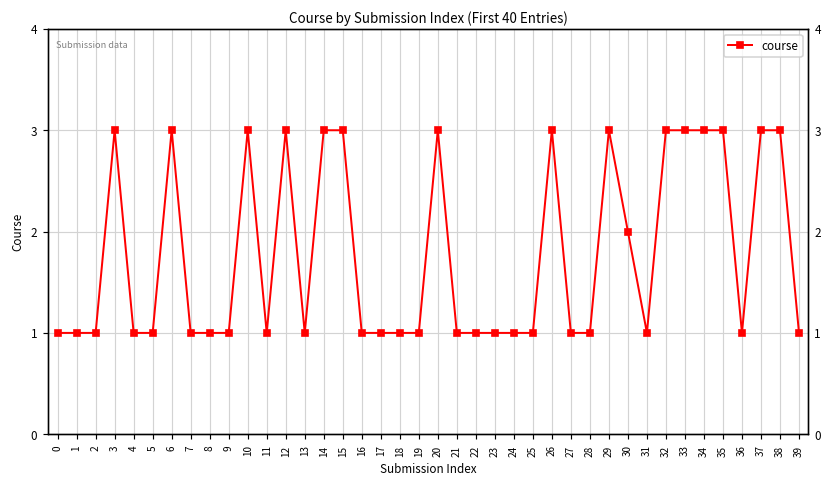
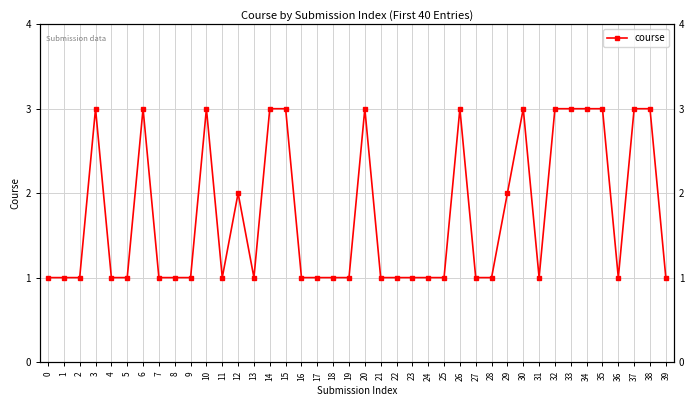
  {
    "0": 1,
    "1": 1,
    "2": 1,
    "3": 3,
    "4": 1,
    "5": 1,
    "6": 3,
    "7": 1,
    "8": 1,
    "9": 1,
    "10": 3,
    "11": 1,
-   "12": 3,
+   "12": 2,
    "13": 1,
    "14": 3,
    "15": 3,
    "16": 1,
    "17": 1,
    "18": 1,
    "19": 1,
    "20": 3,
    "21": 1,
    "22": 1,
    "23": 1,
    "24": 1,
    "25": 1,
    "26": 3,
    "27": 1,
    "28": 1,
-   "29": 3,
-   "30": 2,
+   "29": 2,
+   "30": 3,
    "31": 1,
    "32": 3,
    "33": 3,
    "34": 3,
    "35": 3,
    "36": 1,
    "37": 3,
    "38": 3,
    "39": 1
  }
